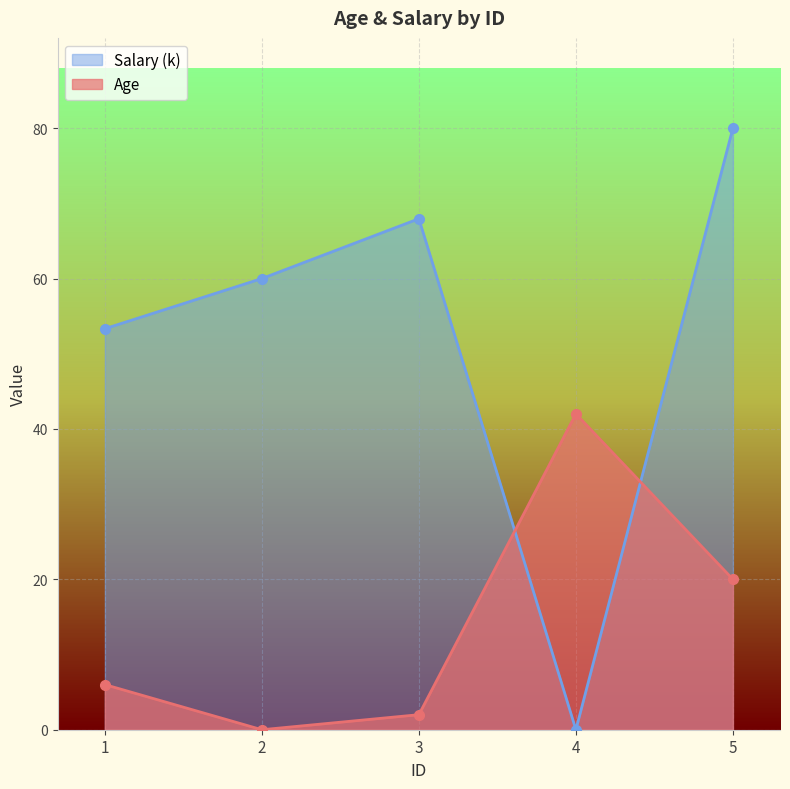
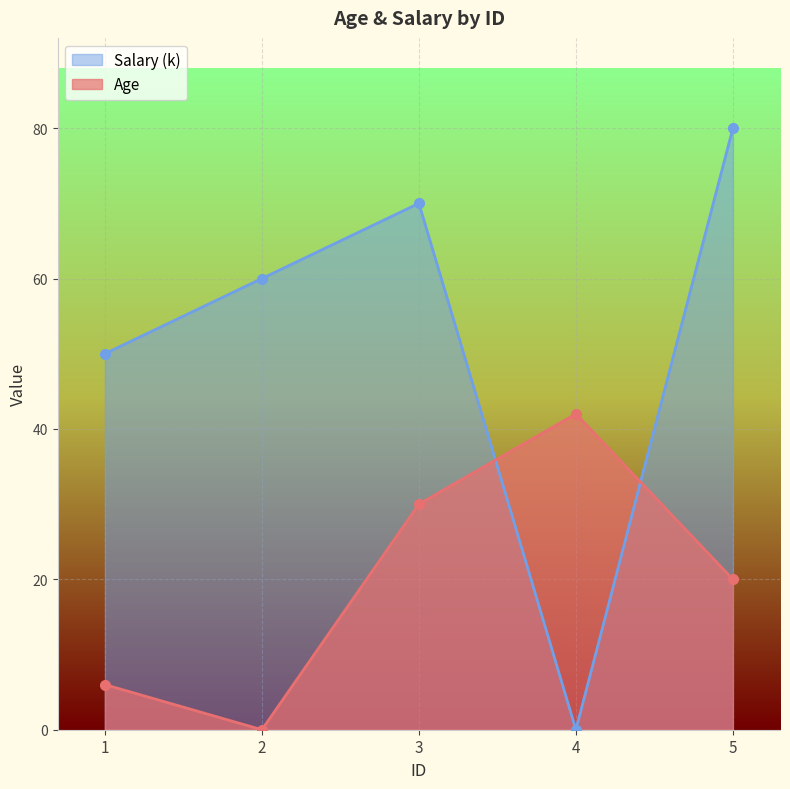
  {
    "Salary (k)": {
-     "1": 53,
+     "1": 50,
      "2": 60,
-     "3": 68,
+     "3": 70,
      "4": 0,
      "5": 80
    },
    "Age": {
      "1": 6,
      "2": 0,
-     "3": 2,
+     "3": 30,
      "4": 42,
      "5": 20
    }
  }
